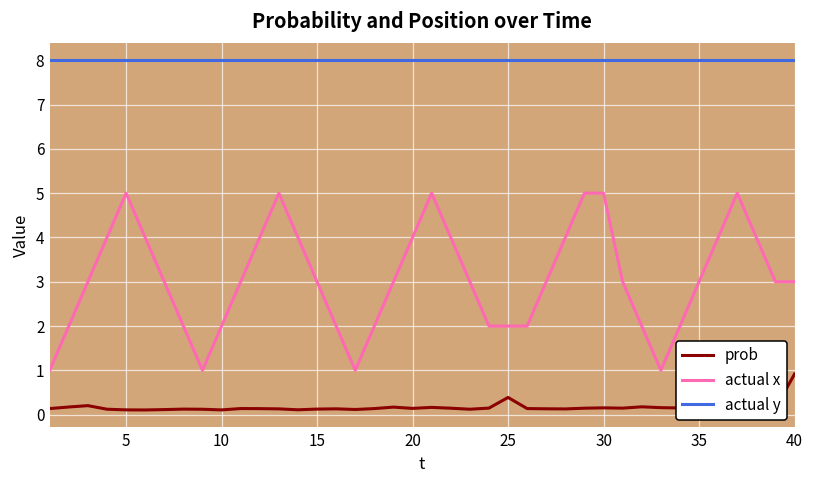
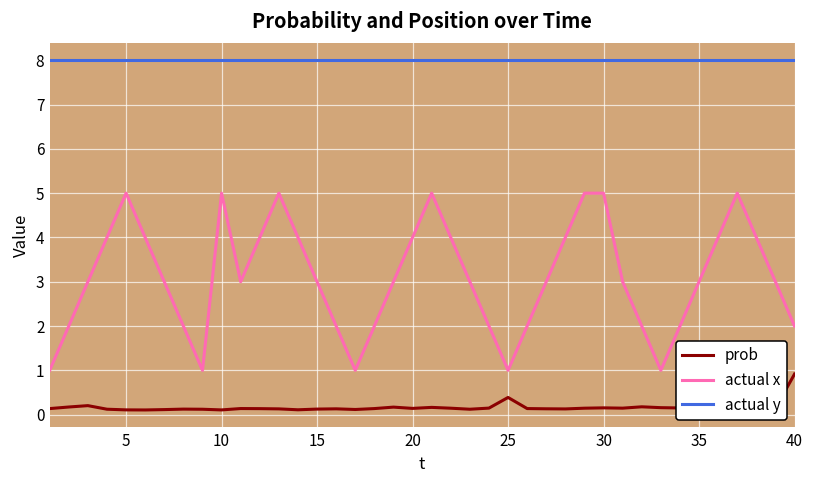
  {
    "prob": {
      "5": 0.1,
      "10": 0.1,
      "15": 0.1,
      "20": 0.1,
      "25": 0.4,
      "30": 0.2,
      "40": 0.9
    },
    "actual x": {
      "5": 5,
-     "10": 2,
+     "10": 5,
      "15": 3,
      "20": 4,
-     "25": 2,
+     "25": 1,
      "30": 5,
      "35": 3,
-     "40": 3
+     "40": 2
    },
    "actual y": {
      "5": 8,
      "10": 8,
      "15": 8,
      "20": 8,
      "25": 8,
      "30": 8,
      "35": 8,
      "40": 8
    }
  }
